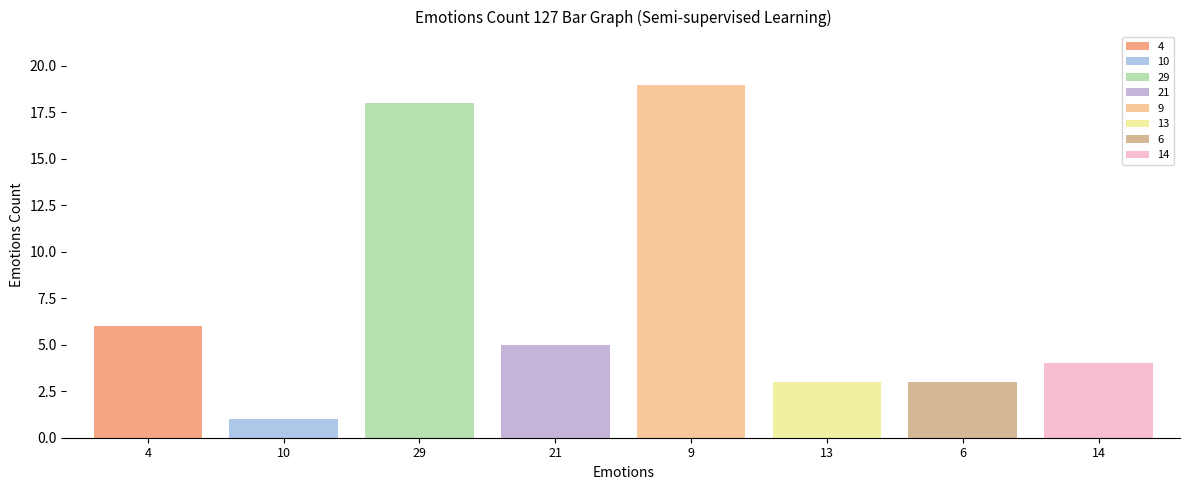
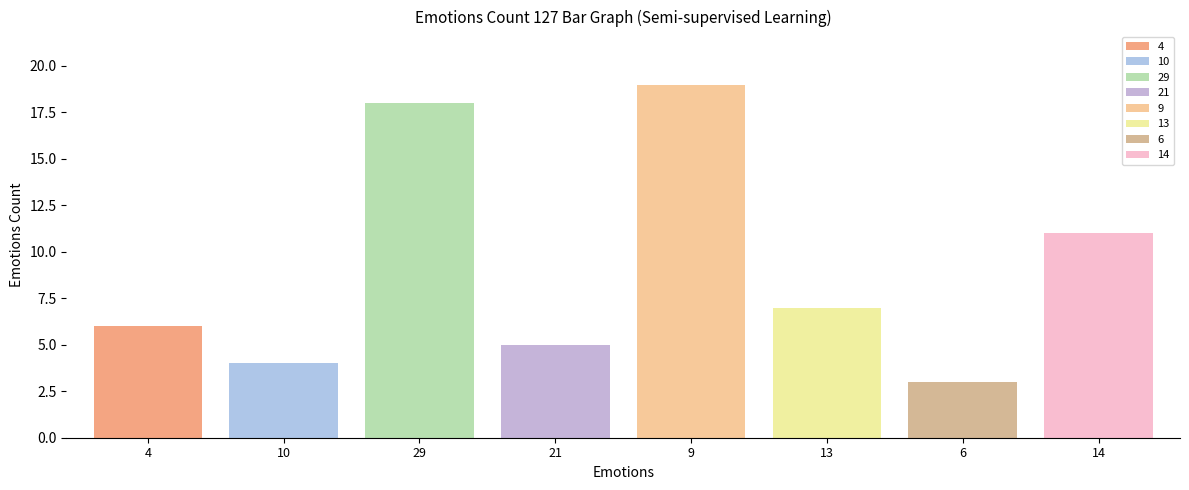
  {
    "4": 6,
-   "10": 1,
+   "10": 4,
    "29": 18,
    "21": 5,
    "9": 19,
-   "13": 3,
+   "13": 7,
    "6": 3,
-   "14": 4
+   "14": 11
  }
